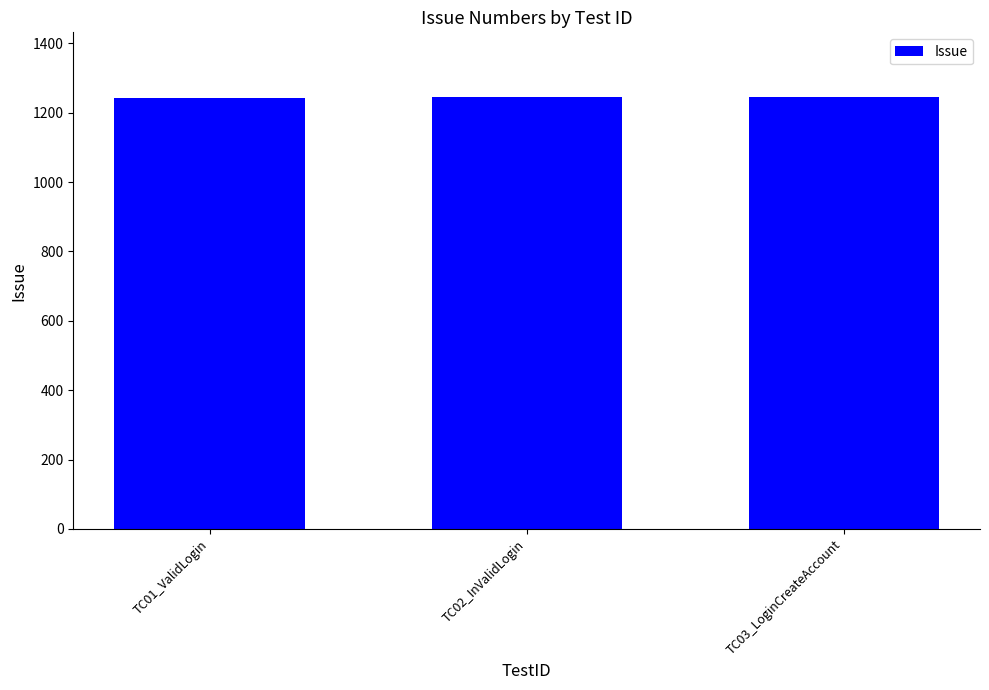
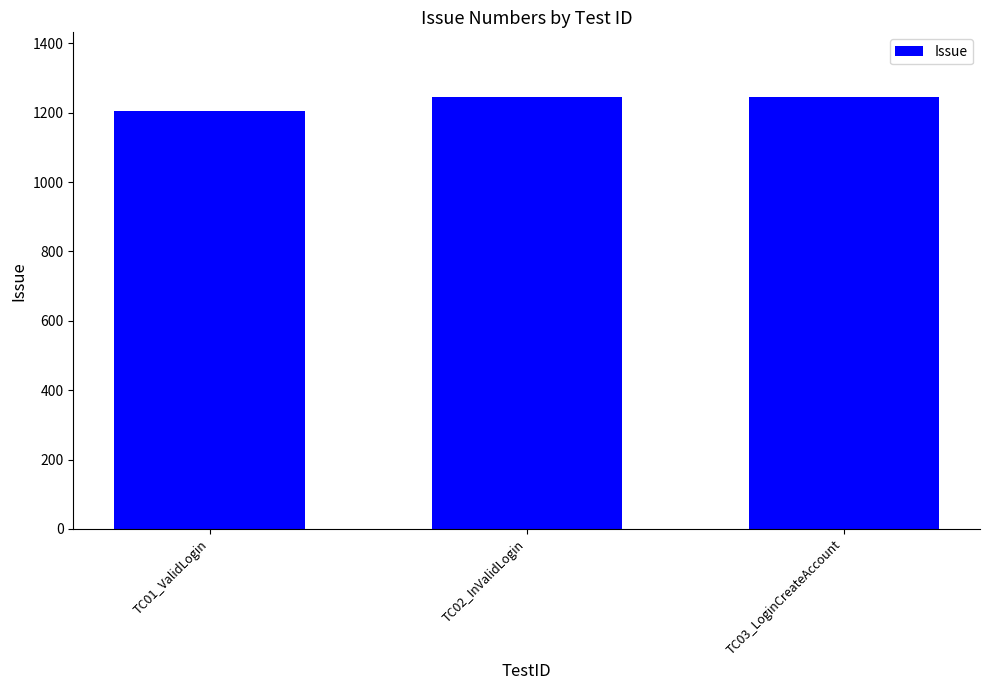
  {
-   "TC01_ValidLogin": 1240,
+   "TC01_ValidLogin": 1210,
    "TC02_InValidLogin": 1240,
    "TC03_LoginCreateAccount": 1250
  }
